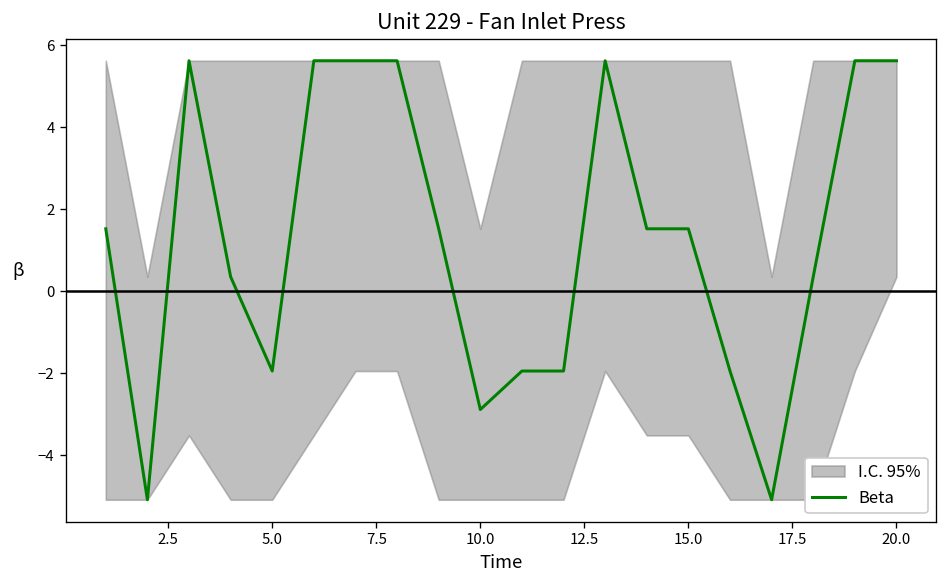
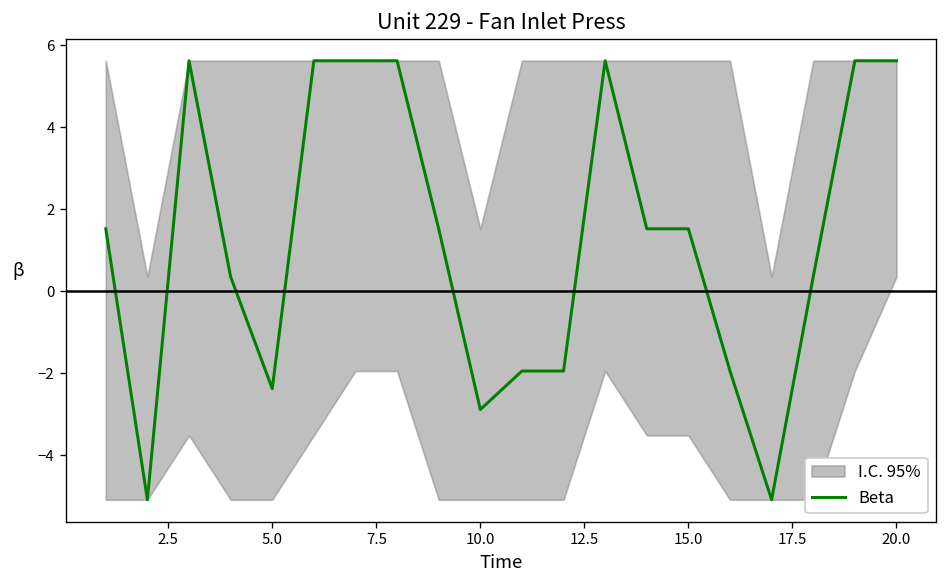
  {
    "Beta": {
-     "5.0": -2.0,
+     "5.0": -2.4,
      "10.0": -2.9,
      "15.0": 1.5
    }
  }
